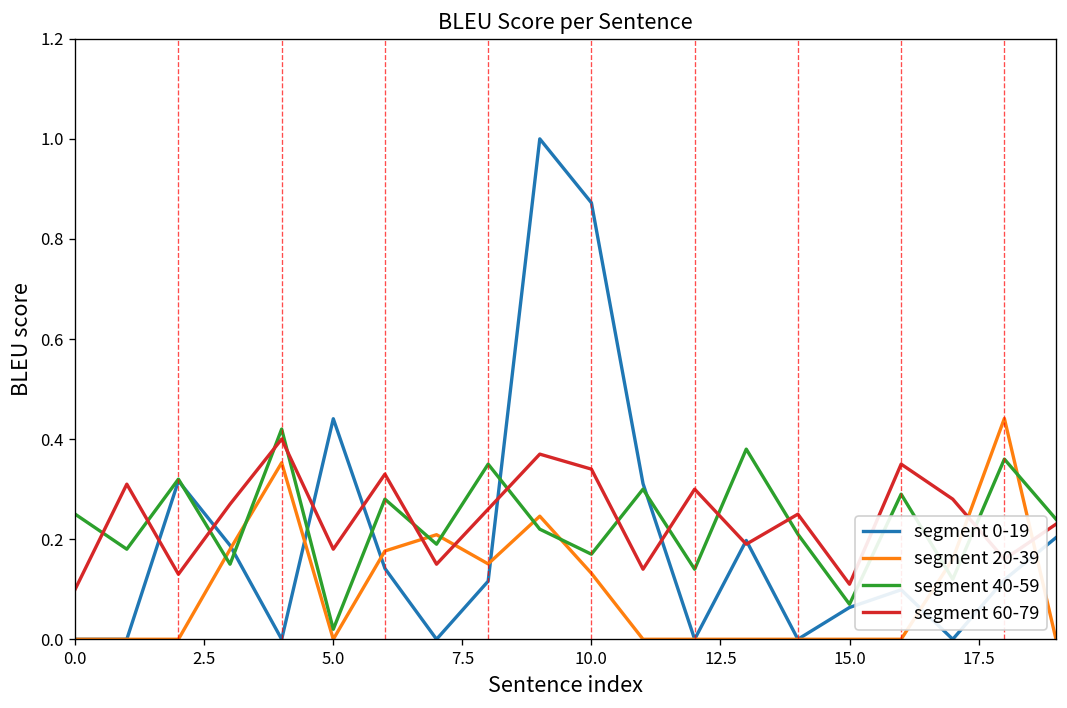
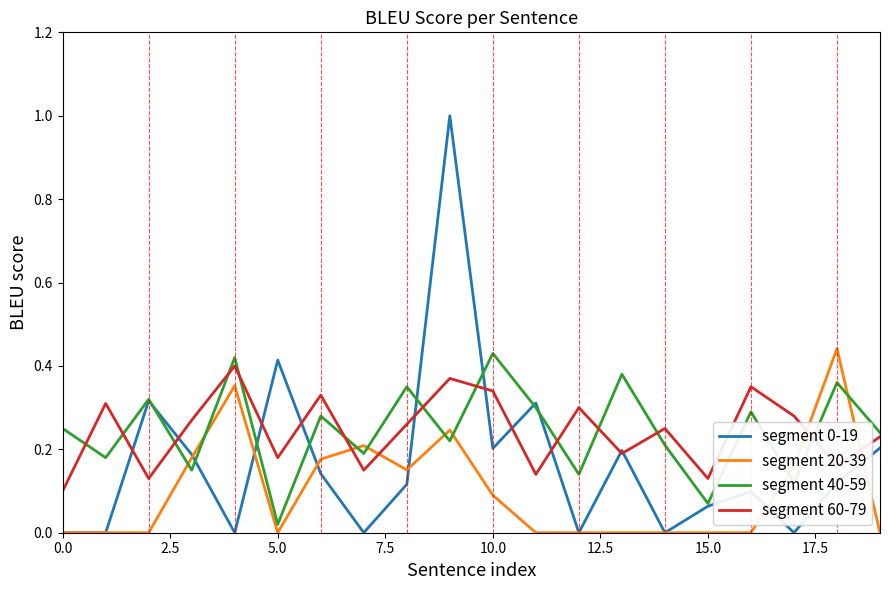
  {
    "segment 0-19": {
-     "5.0": 0.44,
-     "10.0": 0.87,
+     "5.0": 0.41,
+     "10.0": 0.20,
      "15.0": 0.06
    },
    "segment 20-39": {
      "5.0": 0.00,
-     "10.0": 0.13,
+     "10.0": 0.09,
      "15.0": 0.00
    },
    "segment 40-59": {
      "0.0": 0.25,
      "5.0": 0.02,
-     "10.0": 0.17,
+     "10.0": 0.43,
      "15.0": 0.07
    },
    "segment 60-79": {
      "0.0": 0.10,
      "5.0": 0.18,
      "10.0": 0.34,
-     "15.0": 0.11
+     "15.0": 0.13
    }
  }
